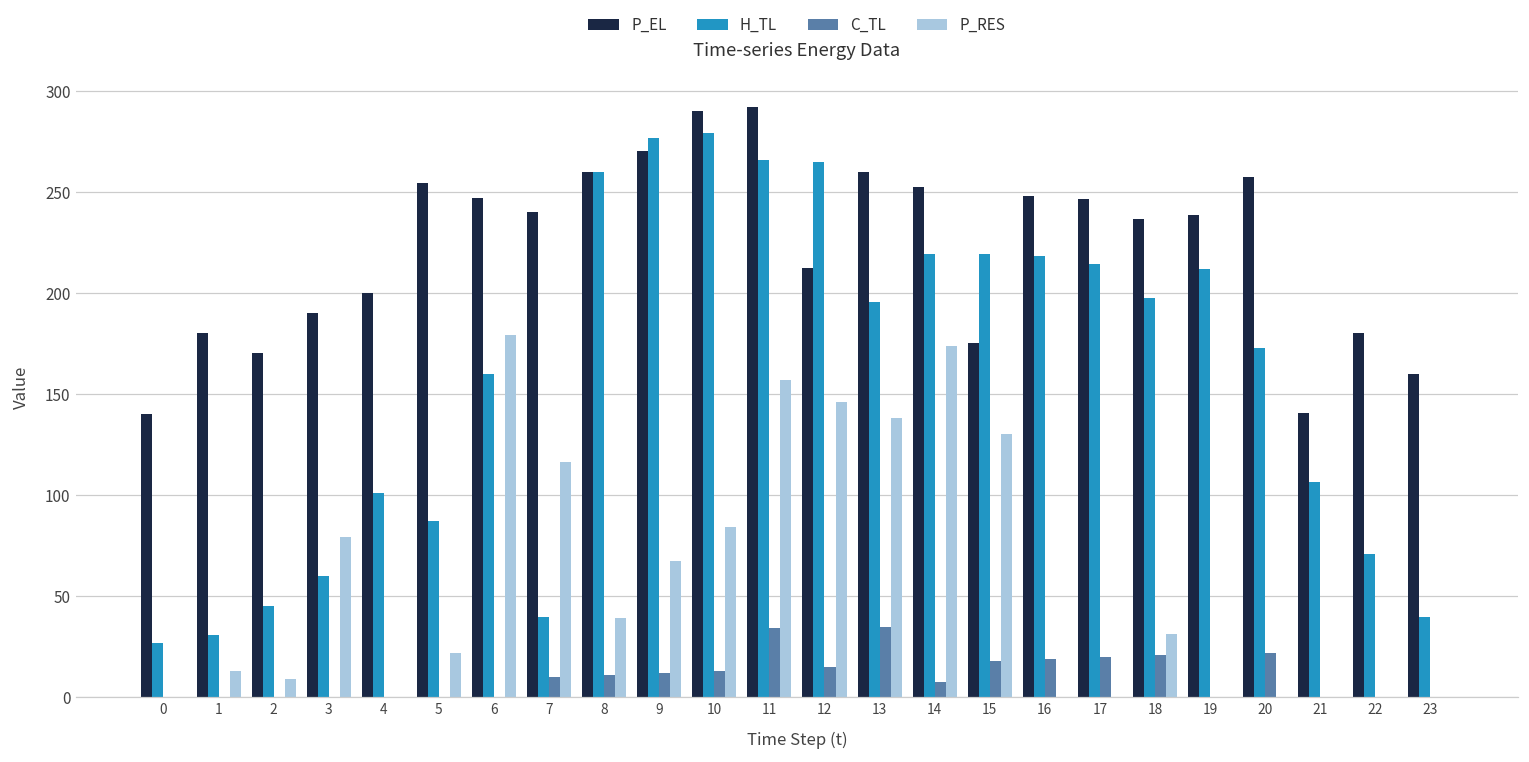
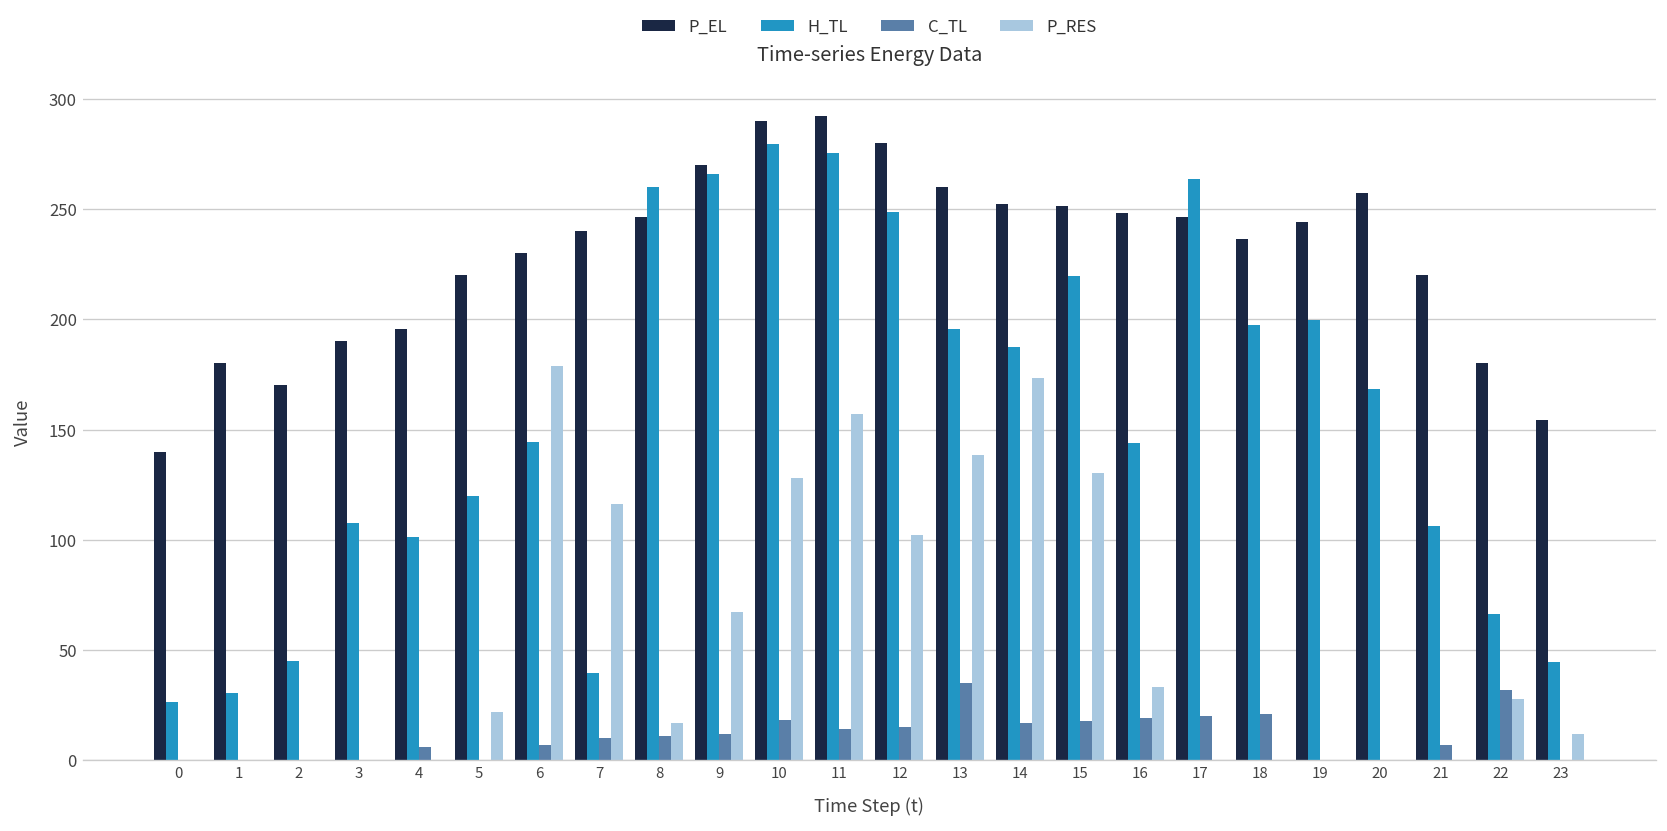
  {
    "P_EL": {
      "0": 140,
      "1": 180,
      "2": 170,
      "3": 190,
-     "4": 200,
-     "5": 254,
-     "6": 247,
+     "4": 196,
+     "5": 220,
+     "6": 230,
      "7": 240,
-     "8": 260,
+     "8": 246,
      "9": 270,
      "10": 290,
      "11": 292,
-     "12": 212,
+     "12": 280,
      "13": 260,
      "14": 252,
-     "15": 175,
+     "15": 251,
      "16": 248,
      "17": 246,
      "18": 236,
-     "19": 238,
+     "19": 244,
      "20": 257,
-     "21": 141,
+     "21": 220,
      "22": 180,
-     "23": 160
+     "23": 154
    },
    "H_TL": {
      "0": 27,
      "1": 31,
      "2": 45,
-     "3": 60,
+     "3": 108,
      "4": 101,
-     "5": 87,
-     "6": 160,
+     "5": 120,
+     "6": 145,
      "7": 40,
      "8": 260,
-     "9": 277,
+     "9": 266,
      "10": 279,
-     "11": 266,
-     "12": 265,
+     "11": 276,
+     "12": 249,
      "13": 196,
-     "14": 219,
+     "14": 188,
      "15": 220,
-     "16": 218,
-     "17": 214,
+     "16": 144,
+     "17": 264,
      "18": 198,
-     "19": 212,
-     "20": 173,
+     "19": 200,
+     "20": 168,
      "21": 106,
-     "22": 71,
-     "23": 40
+     "22": 67,
+     "23": 45
    },
    "C_TL": {
      "0": 0,
      "1": 0,
      "2": 0,
      "3": 0,
-     "4": 0,
+     "4": 6,
      "5": 0,
-     "6": 0,
+     "6": 7,
      "7": 10,
      "8": 11,
      "9": 12,
-     "10": 13,
-     "11": 34,
+     "10": 18,
+     "11": 14,
      "12": 15,
      "13": 35,
-     "14": 7,
+     "14": 17,
      "15": 18,
      "16": 19,
      "17": 20,
      "18": 21,
      "19": 0,
-     "20": 22,
-     "21": 0,
-     "22": 0,
+     "20": 0,
+     "21": 7,
+     "22": 32,
      "23": 0
    },
    "P_RES": {
      "0": 0,
-     "1": 13,
-     "2": 9,
-     "3": 79,
+     "1": 0,
+     "2": 0,
+     "3": 0,
      "4": 0,
      "5": 22,
      "6": 179,
      "7": 116,
-     "8": 39,
+     "8": 17,
      "9": 67,
-     "10": 84,
+     "10": 128,
      "11": 157,
-     "12": 146,
+     "12": 102,
      "13": 138,
      "14": 174,
      "15": 130,
-     "16": 0,
+     "16": 33,
      "17": 0,
-     "18": 31,
+     "18": 0,
      "19": 0,
      "20": 0,
      "21": 0,
-     "22": 0,
-     "23": 0
+     "22": 28,
+     "23": 12
    }
  }
